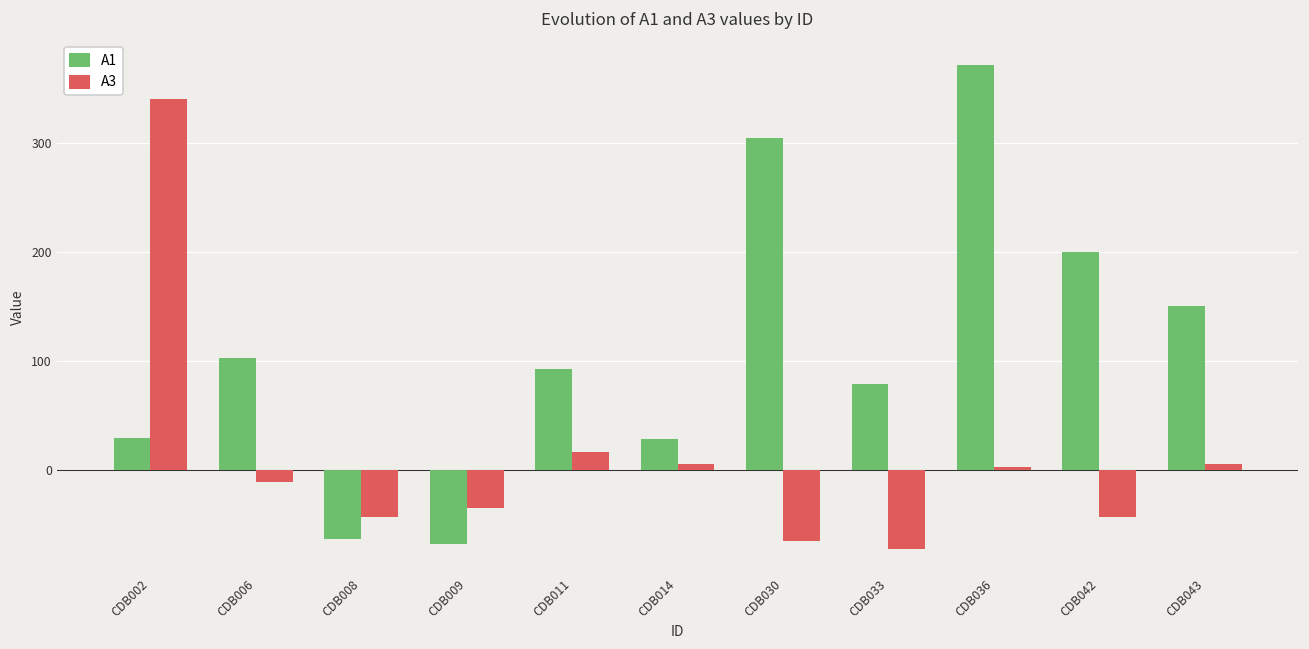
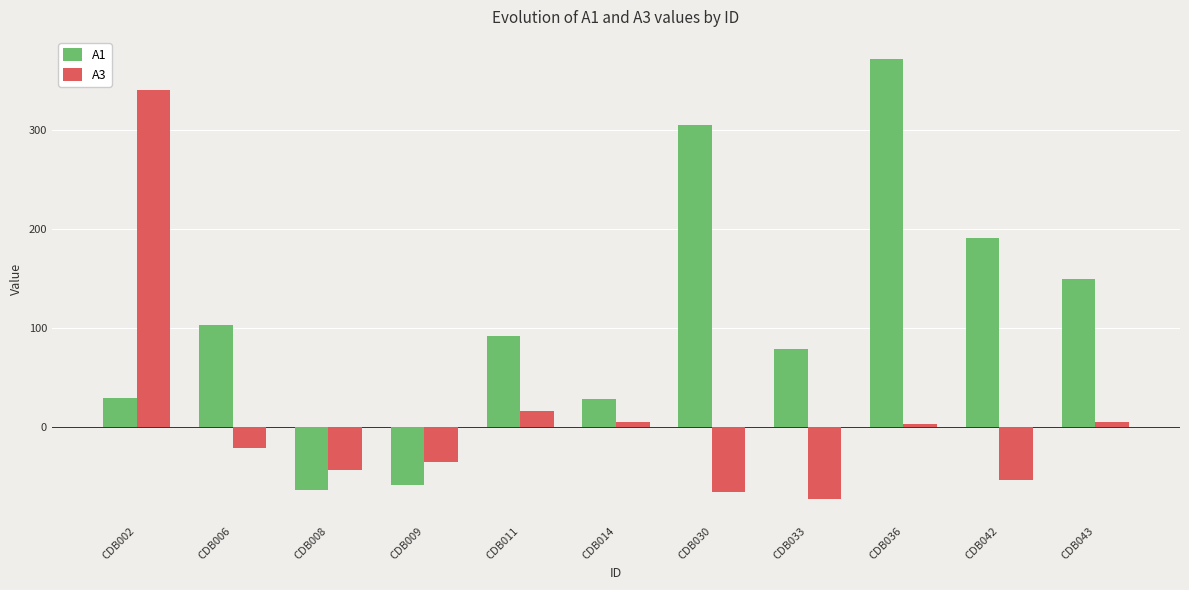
  {
    "A1": {
      "CDB002": 30,
      "CDB006": 100,
      "CDB008": -60,
-     "CDB009": -70,
+     "CDB009": -60,
      "CDB011": 90,
      "CDB014": 30,
      "CDB030": 310,
      "CDB033": 80,
      "CDB036": 370,
-     "CDB042": 200,
+     "CDB042": 190,
      "CDB043": 150
    },
    "A3": {
      "CDB002": 340,
-     "CDB006": -10,
+     "CDB006": -20,
      "CDB008": -40,
      "CDB009": -40,
      "CDB011": 20,
      "CDB014": 0,
      "CDB030": -70,
      "CDB033": -70,
      "CDB036": 0,
-     "CDB042": -40,
+     "CDB042": -50,
      "CDB043": 10
    }
  }
